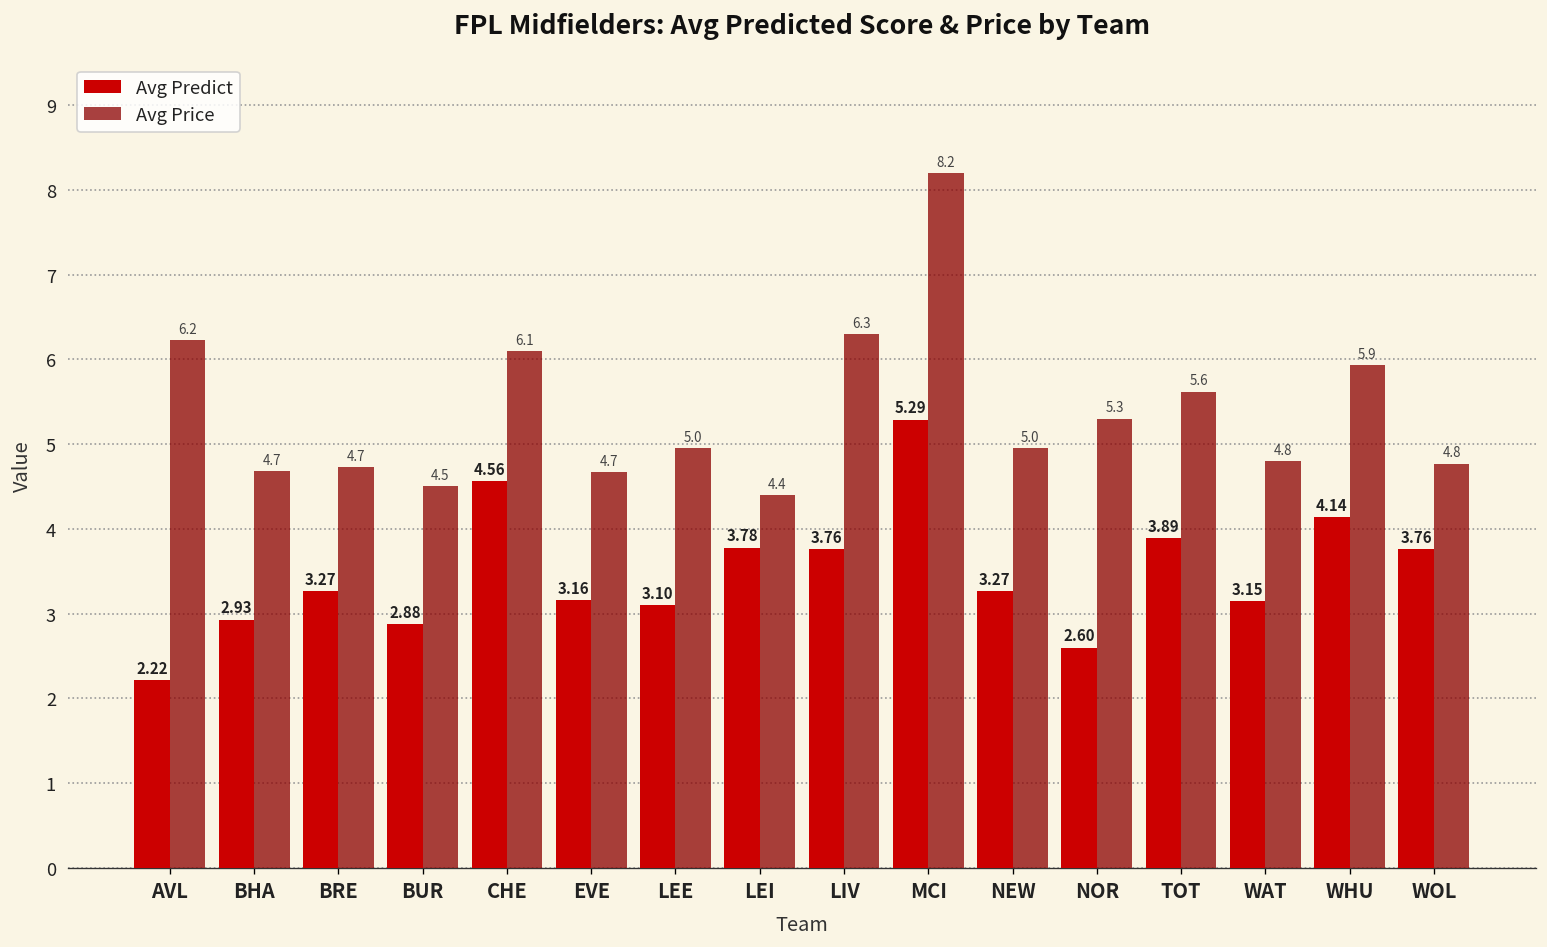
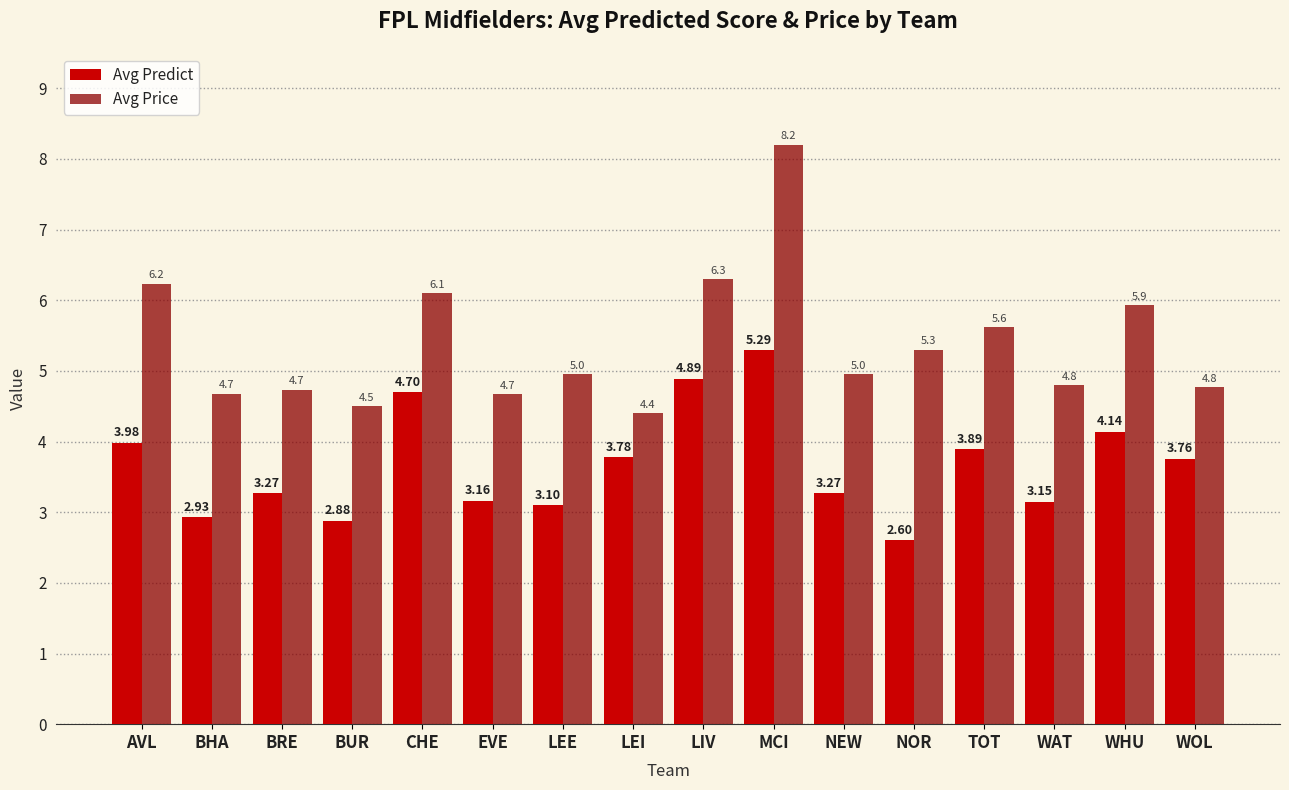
  {
    "Avg Predict": {
-     "AVL": 2.22,
+     "AVL": 3.98,
      "BHA": 2.93,
      "BRE": 3.27,
      "BUR": 2.88,
-     "CHE": 4.56,
+     "CHE": 4.70,
      "EVE": 3.16,
      "LEE": 3.10,
      "LEI": 3.78,
-     "LIV": 3.76,
+     "LIV": 4.89,
      "MCI": 5.29,
      "NEW": 3.27,
      "NOR": 2.60,
      "TOT": 3.89,
      "WAT": 3.15,
      "WHU": 4.14,
      "WOL": 3.76
    },
    "Avg Price": {
      "AVL": 6.2,
      "BHA": 4.7,
      "BRE": 4.7,
      "BUR": 4.5,
      "CHE": 6.1,
      "EVE": 4.7,
      "LEE": 5.0,
      "LEI": 4.4,
      "LIV": 6.3,
      "MCI": 8.2,
      "NEW": 5.0,
      "NOR": 5.3,
      "TOT": 5.6,
      "WAT": 4.8,
      "WHU": 5.9,
      "WOL": 4.8
    }
  }
